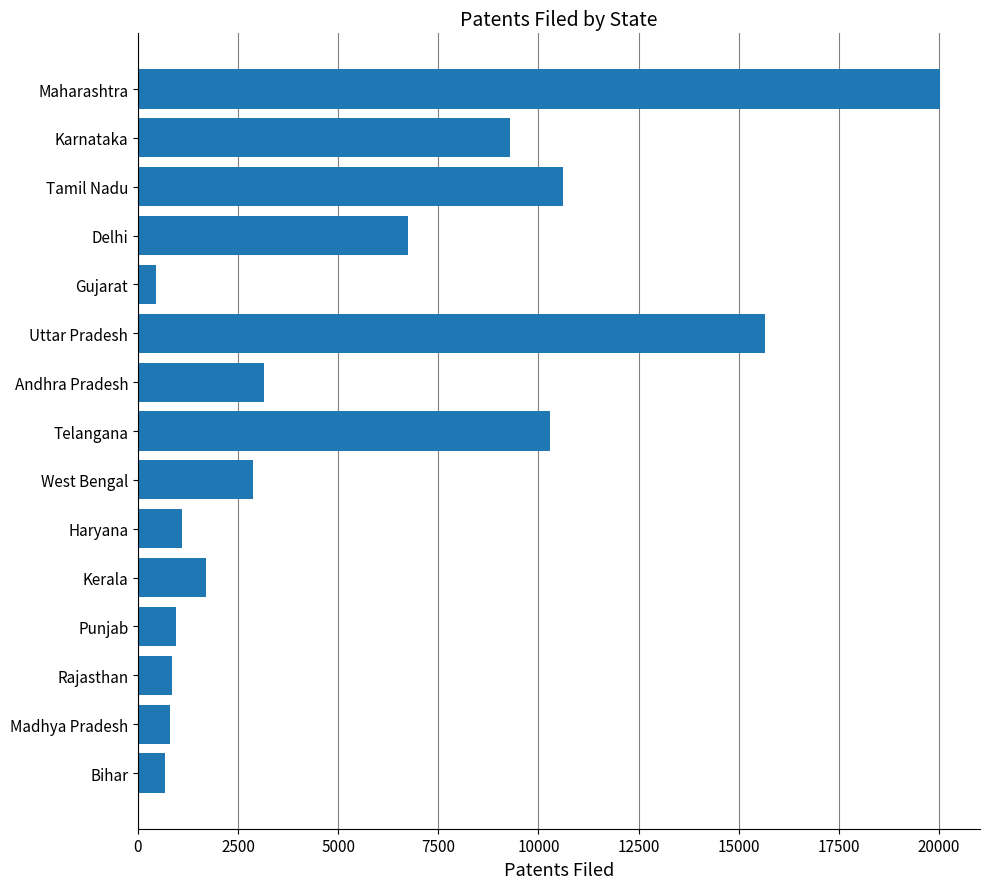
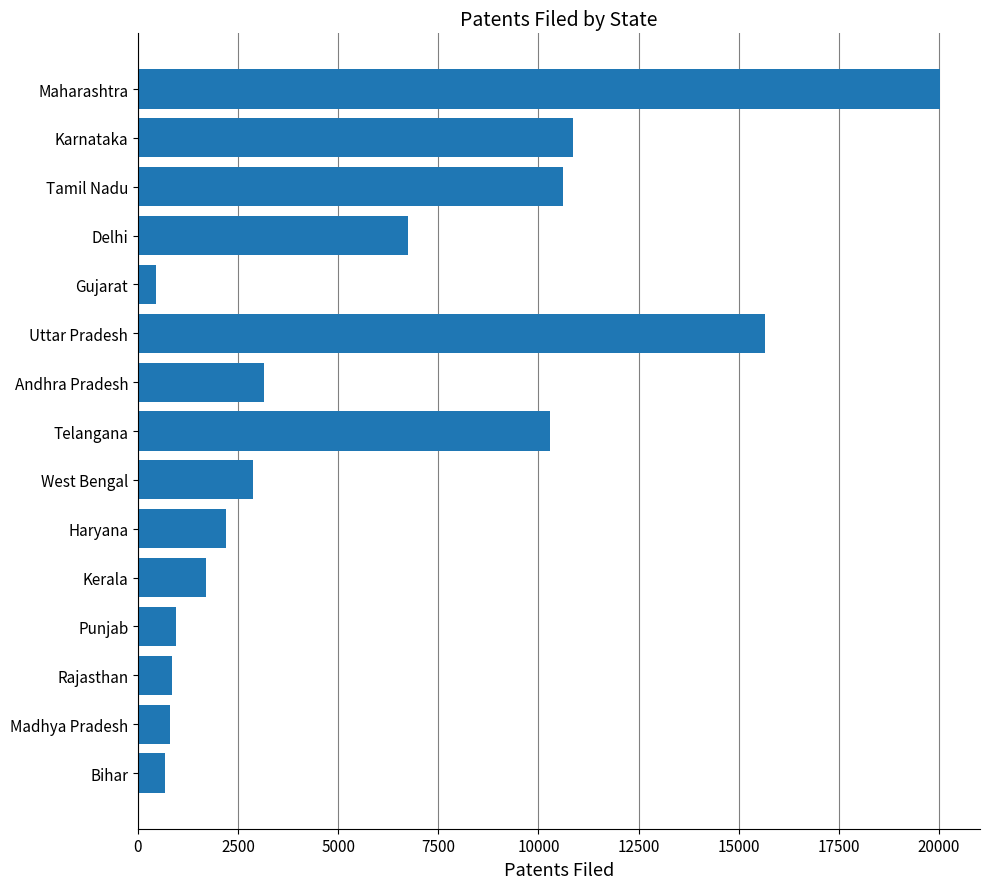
  {
    "Maharashtra": 20000,
-   "Karnataka": 9300,
+   "Karnataka": 10900,
    "Tamil Nadu": 10600,
    "Delhi": 6700,
    "Gujarat": 500,
    "Uttar Pradesh": 15700,
    "Andhra Pradesh": 3200,
    "Telangana": 10300,
    "West Bengal": 2900,
-   "Haryana": 1100,
+   "Haryana": 2200,
    "Kerala": 1700,
    "Punjab": 900,
    "Rajasthan": 900,
    "Madhya Pradesh": 800,
    "Bihar": 700
  }
